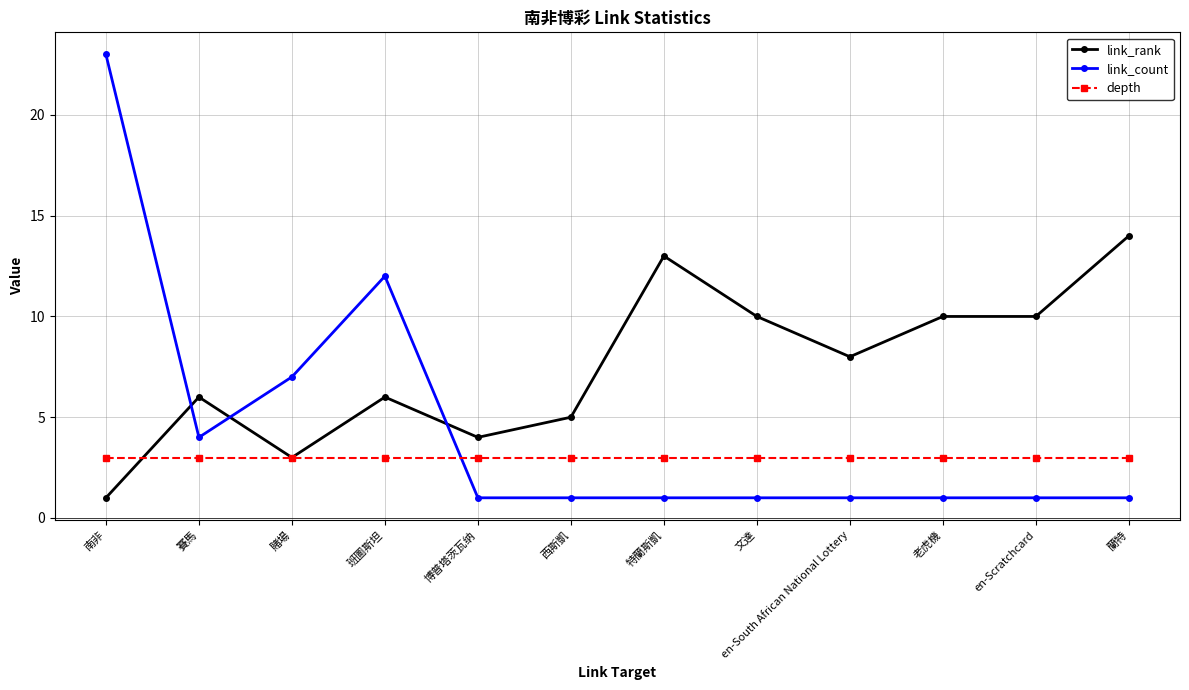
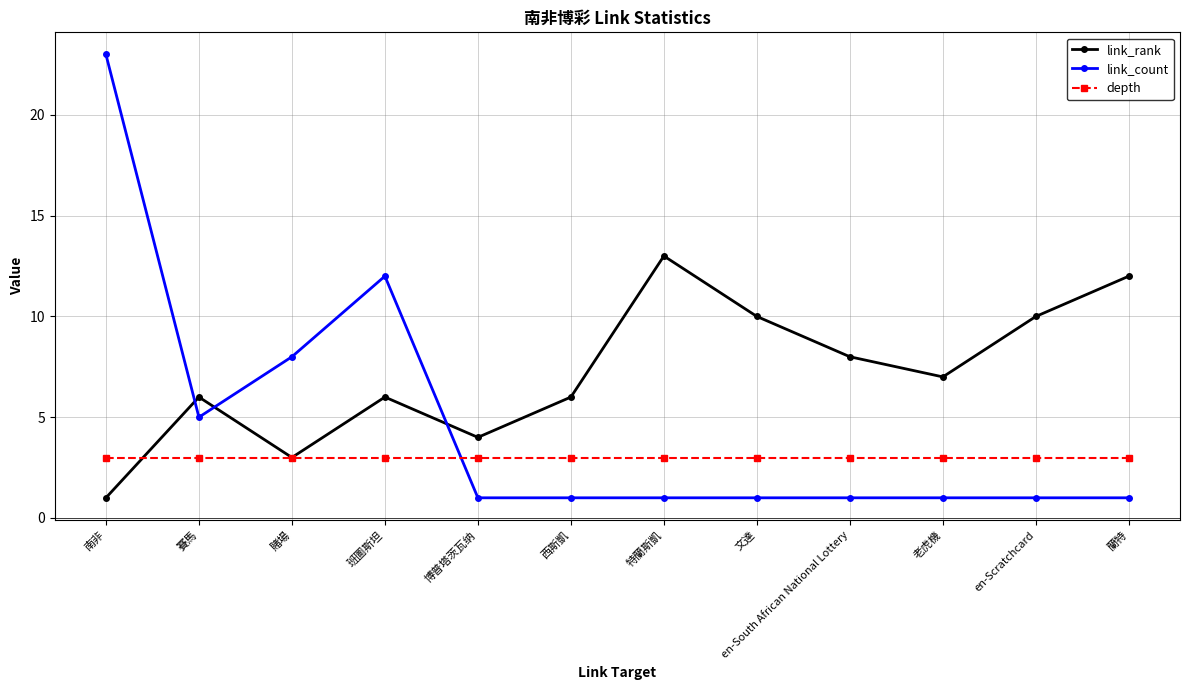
  {
    "link_rank": {
      "南非": 1,
      "賽馬": 6,
      "班圖斯坦": 6,
      "博普塔茨瓦纳": 4,
-     "西斯凱": 5,
+     "西斯凱": 6,
      "特蘭斯凱": 13,
      "文達": 10,
      "en-South African National Lottery": 8,
-     "老虎機": 10,
+     "老虎機": 7,
      "en-Scratchcard": 10,
-     "蘭特": 14
+     "蘭特": 12
    },
    "link_count": {
      "南非": 23,
-     "賽馬": 4,
-     "賭場": 7,
+     "賽馬": 5,
+     "賭場": 8,
      "班圖斯坦": 12,
      "博普塔茨瓦纳": 1,
      "西斯凱": 1,
      "特蘭斯凱": 1,
      "文達": 1,
      "en-South African National Lottery": 1,
      "老虎機": 1,
      "en-Scratchcard": 1,
      "蘭特": 1
    },
    "depth": {
      "南非": 3,
      "賽馬": 3,
      "班圖斯坦": 3,
      "博普塔茨瓦纳": 3,
      "西斯凱": 3,
      "特蘭斯凱": 3,
      "文達": 3,
      "en-South African National Lottery": 3,
      "老虎機": 3,
      "en-Scratchcard": 3,
      "蘭特": 3
    }
  }
